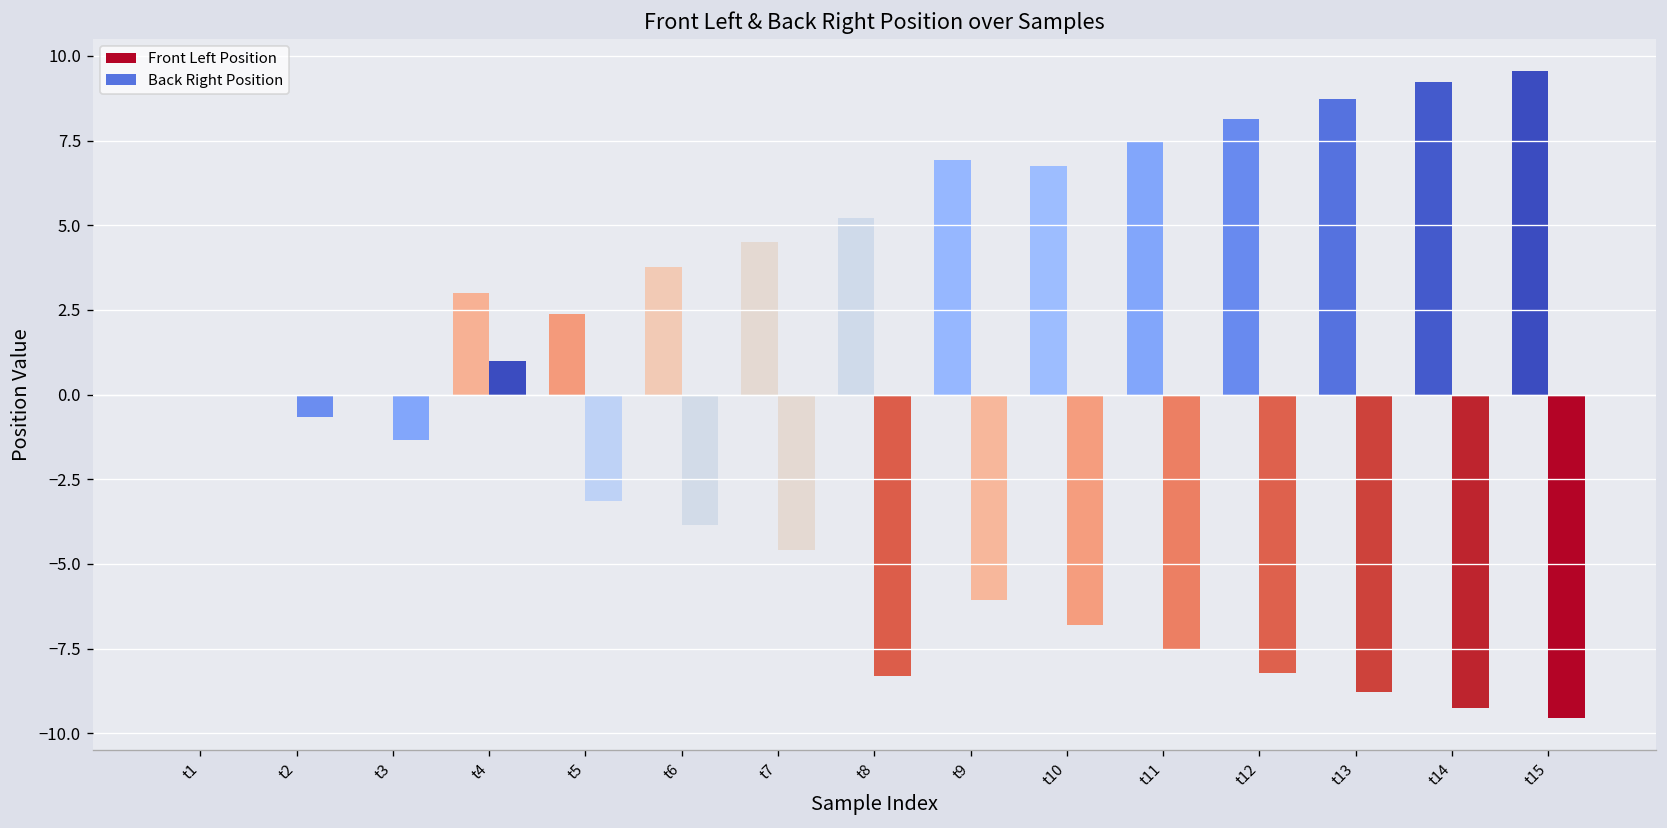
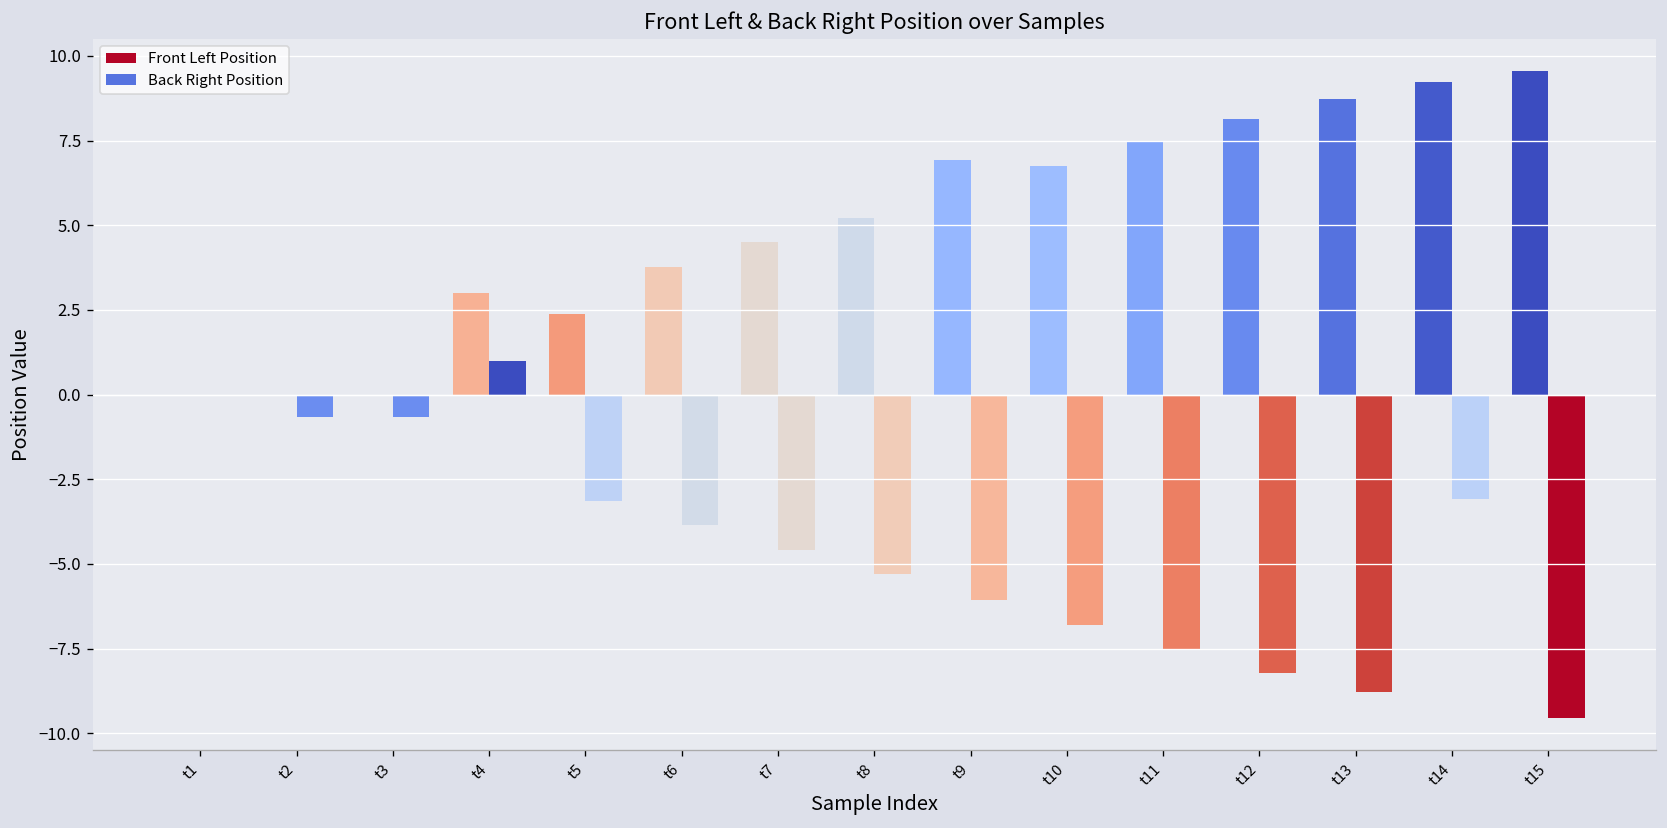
  {
    "Front Left Position": {
      "t1": 0.0,
      "t2": 0.0,
      "t3": 0.0,
      "t4": 3.0,
      "t5": 2.4,
      "t6": 3.8,
      "t7": 4.5,
      "t8": 5.2,
      "t9": 6.9,
      "t10": 6.7,
      "t11": 7.5,
      "t12": 8.1,
      "t13": 8.7,
      "t14": 9.2,
      "t15": 9.6
    },
    "Back Right Position": {
      "t1": 0.0,
      "t2": -0.7,
-     "t3": -1.4,
+     "t3": -0.7,
      "t4": 1.0,
      "t5": -3.2,
      "t6": -3.9,
      "t7": -4.6,
-     "t8": -8.3,
+     "t8": -5.3,
      "t9": -6.1,
      "t10": -6.8,
      "t11": -7.5,
      "t12": -8.2,
      "t13": -8.8,
-     "t14": -9.2,
+     "t14": -3.1,
      "t15": -9.6
    }
  }
